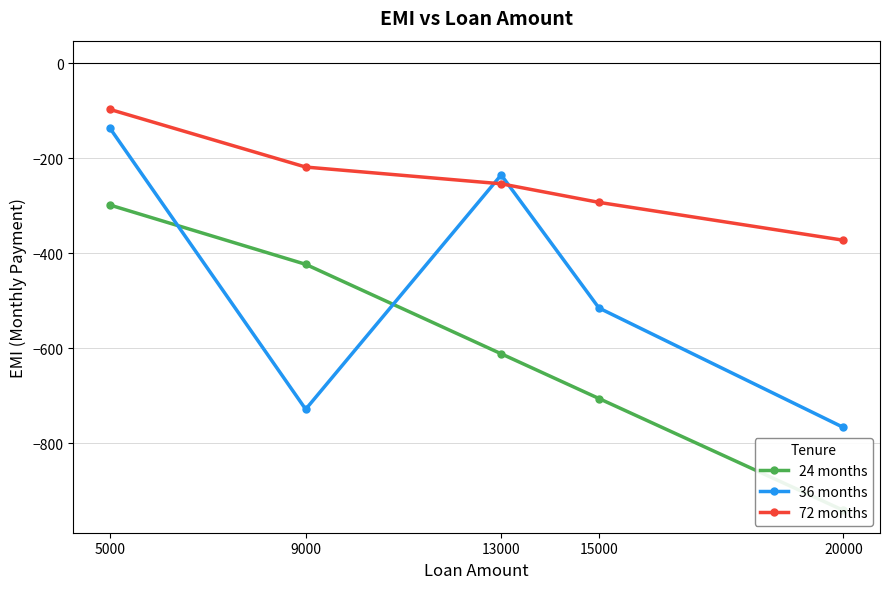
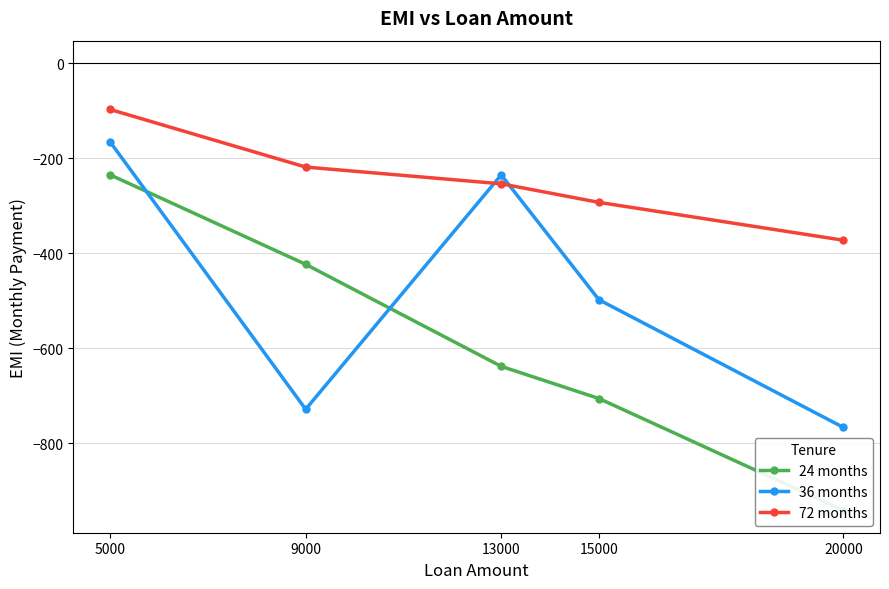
  {
    "24 months": {
-     "5000": -300,
+     "5000": -240,
      "9000": -420,
-     "13000": -610,
+     "13000": -640,
      "15000": -710
    },
    "36 months": {
-     "5000": -140,
+     "5000": -170,
      "9000": -730,
      "13000": -240,
-     "15000": -520,
+     "15000": -500,
      "20000": -770
    },
    "72 months": {
      "5000": -100,
      "9000": -220,
      "13000": -250,
      "15000": -290,
      "20000": -370
    }
  }
